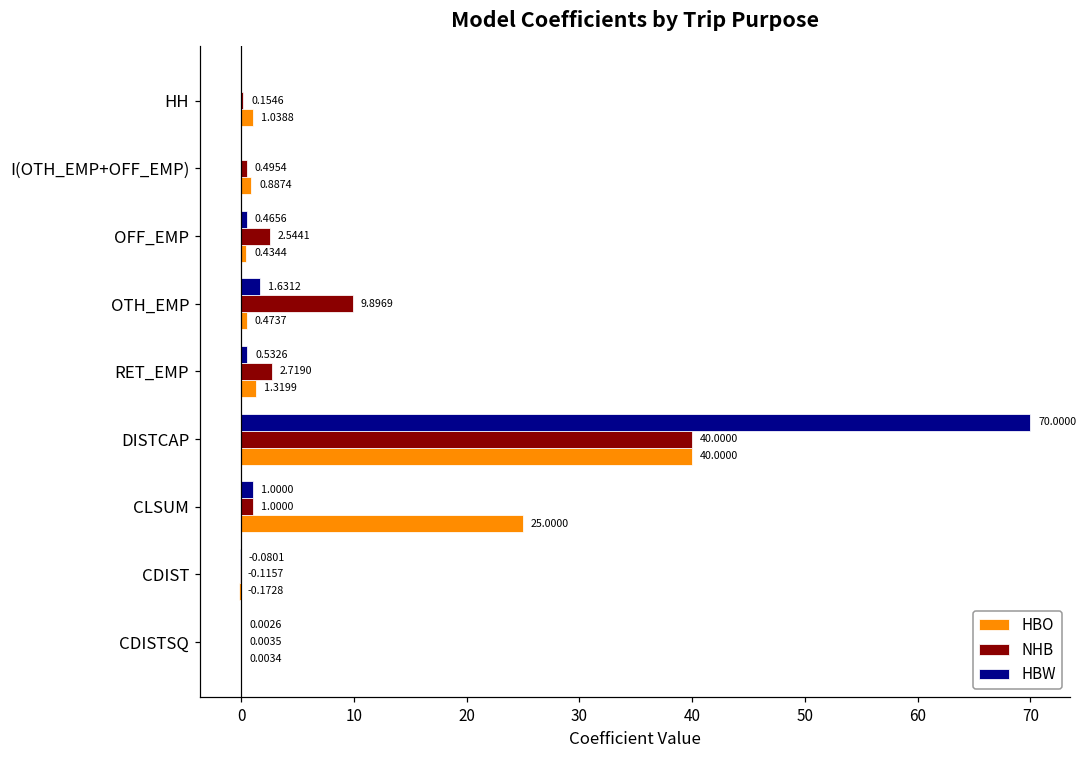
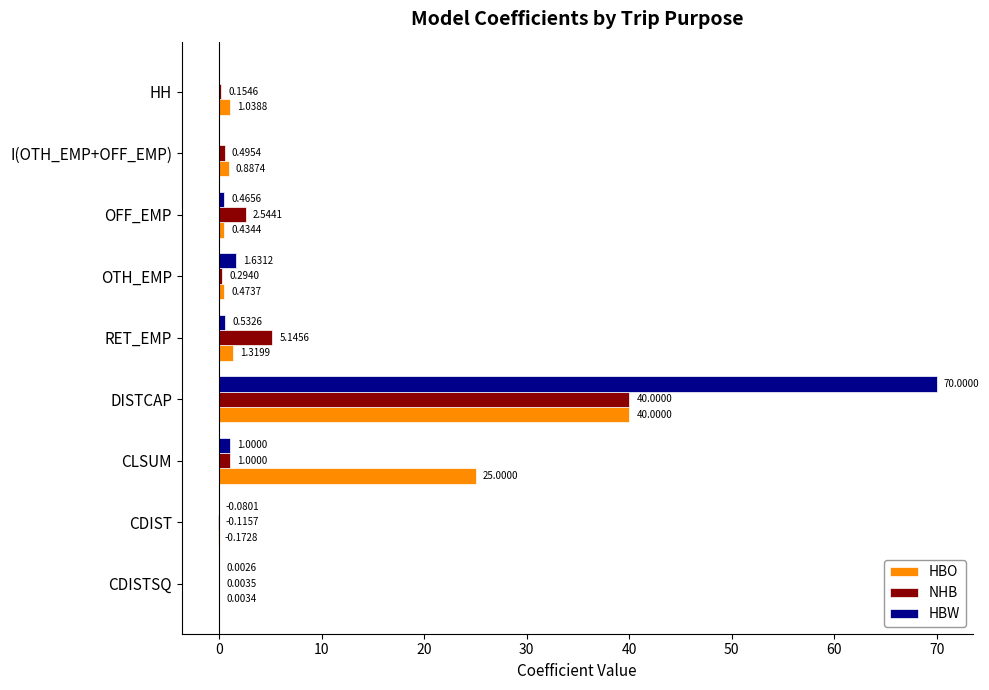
  {
    "HBO": {
      "HH": 1.0388,
      "I(OTH_EMP+OFF_EMP)": 0.8874,
      "OFF_EMP": 0.4344,
      "OTH_EMP": 0.4737,
      "RET_EMP": 1.3199,
      "DISTCAP": 40.0000,
      "CLSUM": 25.0000,
      "CDIST": -0.1728,
      "CDISTSQ": 0.0034
    },
    "NHB": {
      "HH": 0.1546,
      "I(OTH_EMP+OFF_EMP)": 0.4954,
      "OFF_EMP": 2.5441,
-     "OTH_EMP": 9.8969,
-     "RET_EMP": 2.7190,
+     "OTH_EMP": 0.2940,
+     "RET_EMP": 5.1456,
      "DISTCAP": 40.0000,
      "CLSUM": 1.0000,
      "CDIST": -0.1157,
      "CDISTSQ": 0.0035
    },
    "HBW": {
      "OFF_EMP": 0.4656,
      "OTH_EMP": 1.6312,
      "RET_EMP": 0.5326,
      "DISTCAP": 70.0000,
      "CLSUM": 1.0000,
      "CDIST": -0.0801,
      "CDISTSQ": 0.0026
    }
  }
